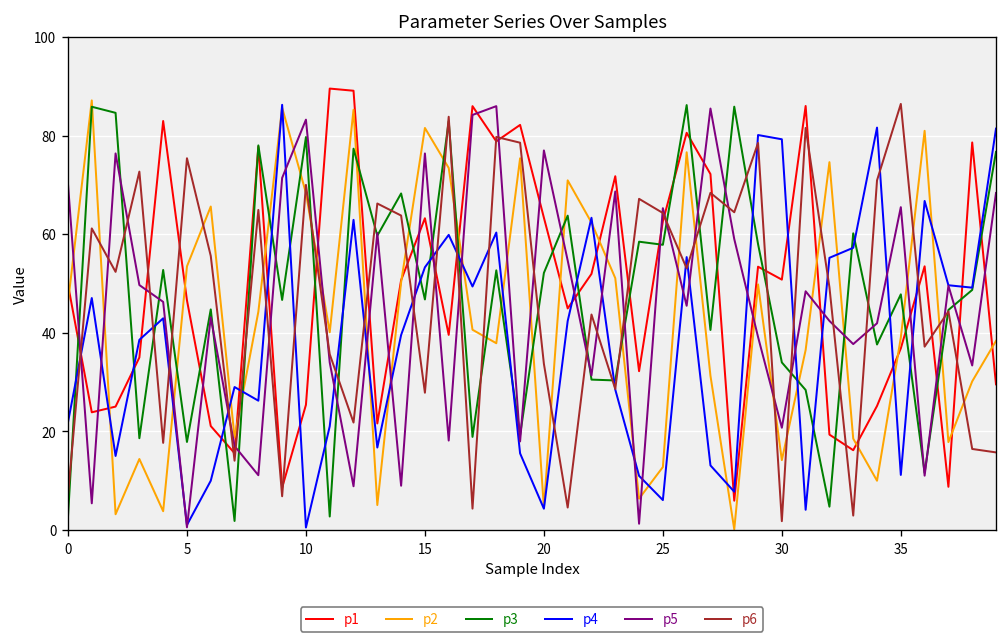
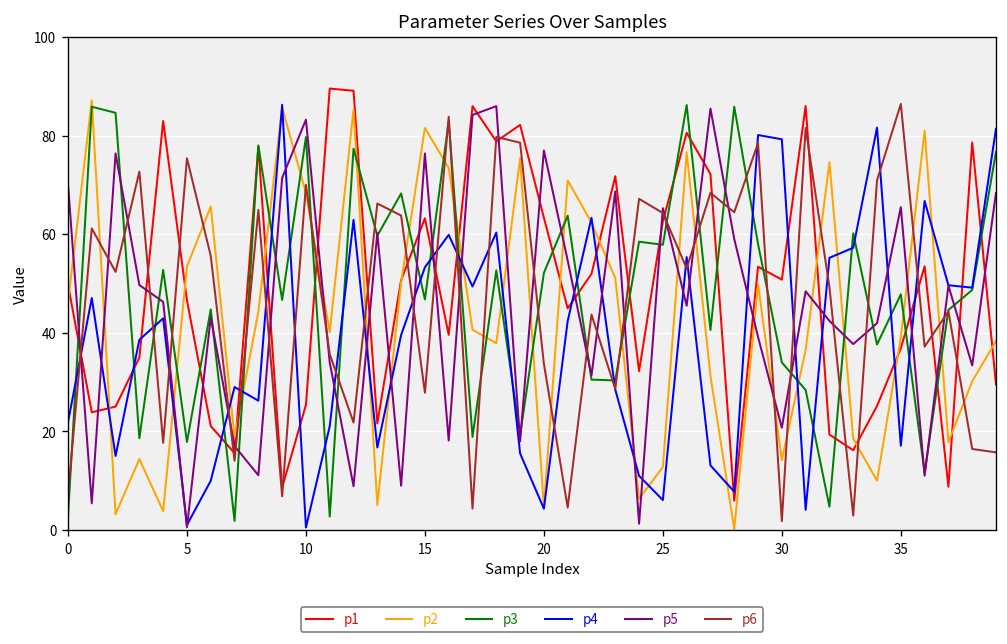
  {
    "p1": {
      "0": 50,
      "5": 47,
      "10": 25,
      "15": 63,
      "20": 63,
      "25": 63,
      "30": 51,
      "35": 37
    },
    "p2": {
      "0": 46,
      "5": 53,
      "10": 68,
      "15": 82,
      "25": 13,
      "30": 14,
      "35": 39
    },
    "p3": {
      "0": 3,
      "5": 18,
      "10": 80,
      "15": 47,
      "20": 52,
      "25": 58,
      "30": 34,
      "35": 48
    },
    "p4": {
      "0": 22,
      "10": 1,
      "15": 53,
      "25": 6,
      "30": 79,
-     "35": 11
+     "35": 17
    },
    "p5": {
      "0": 70,
      "10": 83,
      "15": 76,
      "20": 77,
      "25": 65,
      "30": 21,
      "35": 65
    },
    "p6": {
      "0": 7,
      "5": 75,
      "10": 70,
      "15": 28,
      "20": 34,
      "25": 64,
      "30": 2,
      "35": 86
    }
  }
